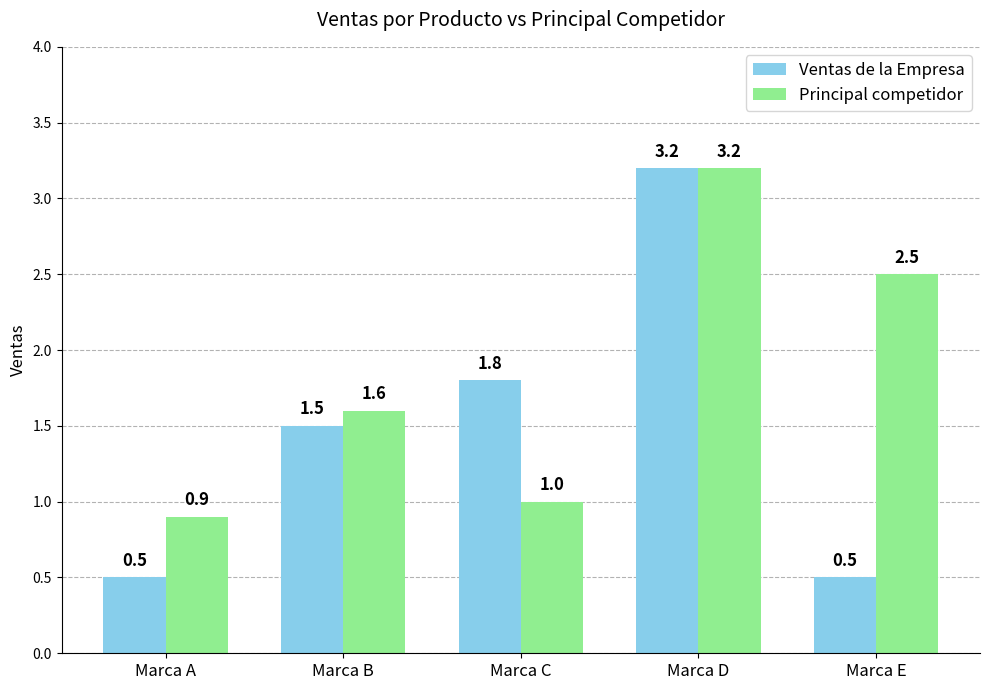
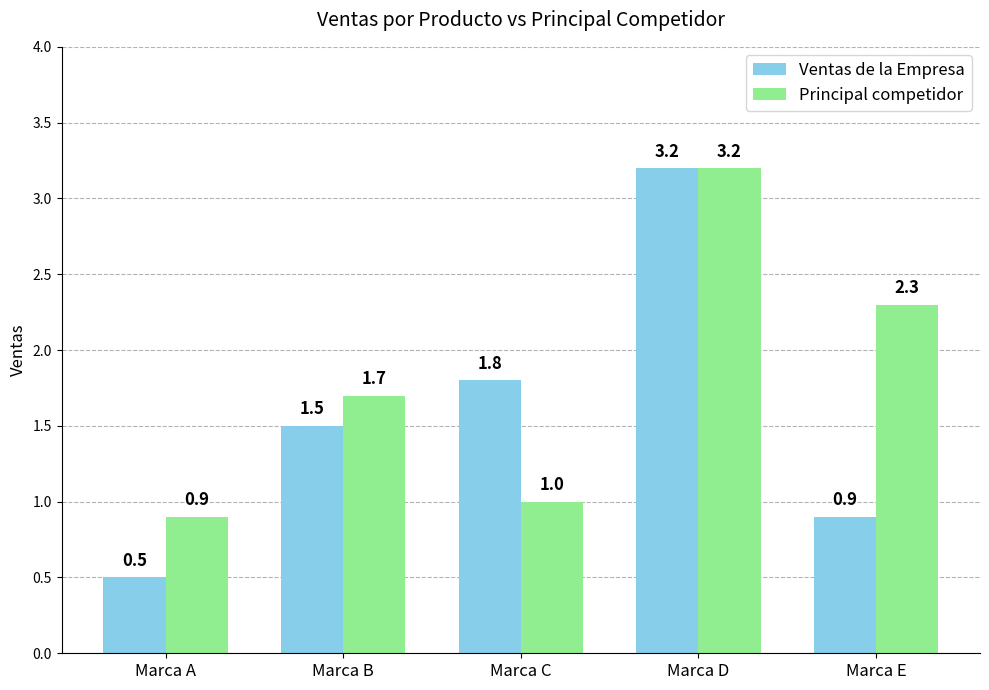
  {
    "Ventas de la Empresa": {
      "Marca A": 0.5,
      "Marca B": 1.5,
      "Marca C": 1.8,
      "Marca D": 3.2,
-     "Marca E": 0.5
+     "Marca E": 0.9
    },
    "Principal competidor": {
      "Marca A": 0.9,
-     "Marca B": 1.6,
+     "Marca B": 1.7,
      "Marca C": 1.0,
      "Marca D": 3.2,
-     "Marca E": 2.5
+     "Marca E": 2.3
    }
  }
